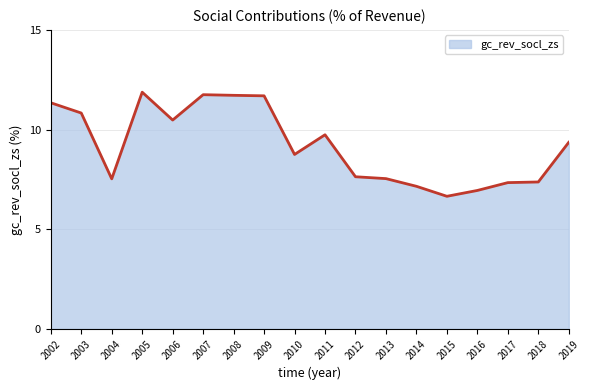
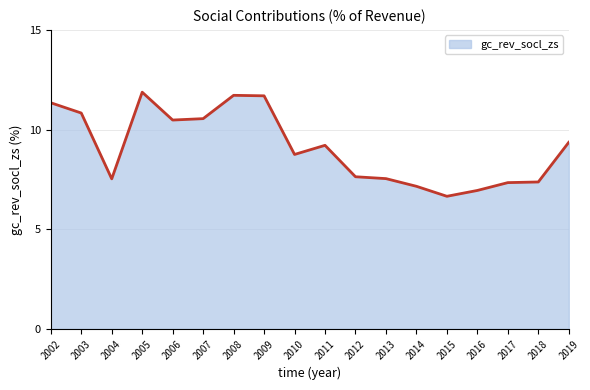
  {
    "2002": 11.3,
    "2003": 10.8,
    "2004": 7.5,
    "2005": 11.9,
    "2006": 10.5,
-   "2007": 11.7,
+   "2007": 10.5,
    "2008": 11.7,
    "2009": 11.7,
    "2010": 8.8,
-   "2011": 9.7,
+   "2011": 9.2,
    "2012": 7.6,
    "2013": 7.5,
    "2014": 7.2,
    "2015": 6.7,
    "2016": 6.9,
    "2017": 7.3,
    "2018": 7.4,
    "2019": 9.4
  }
